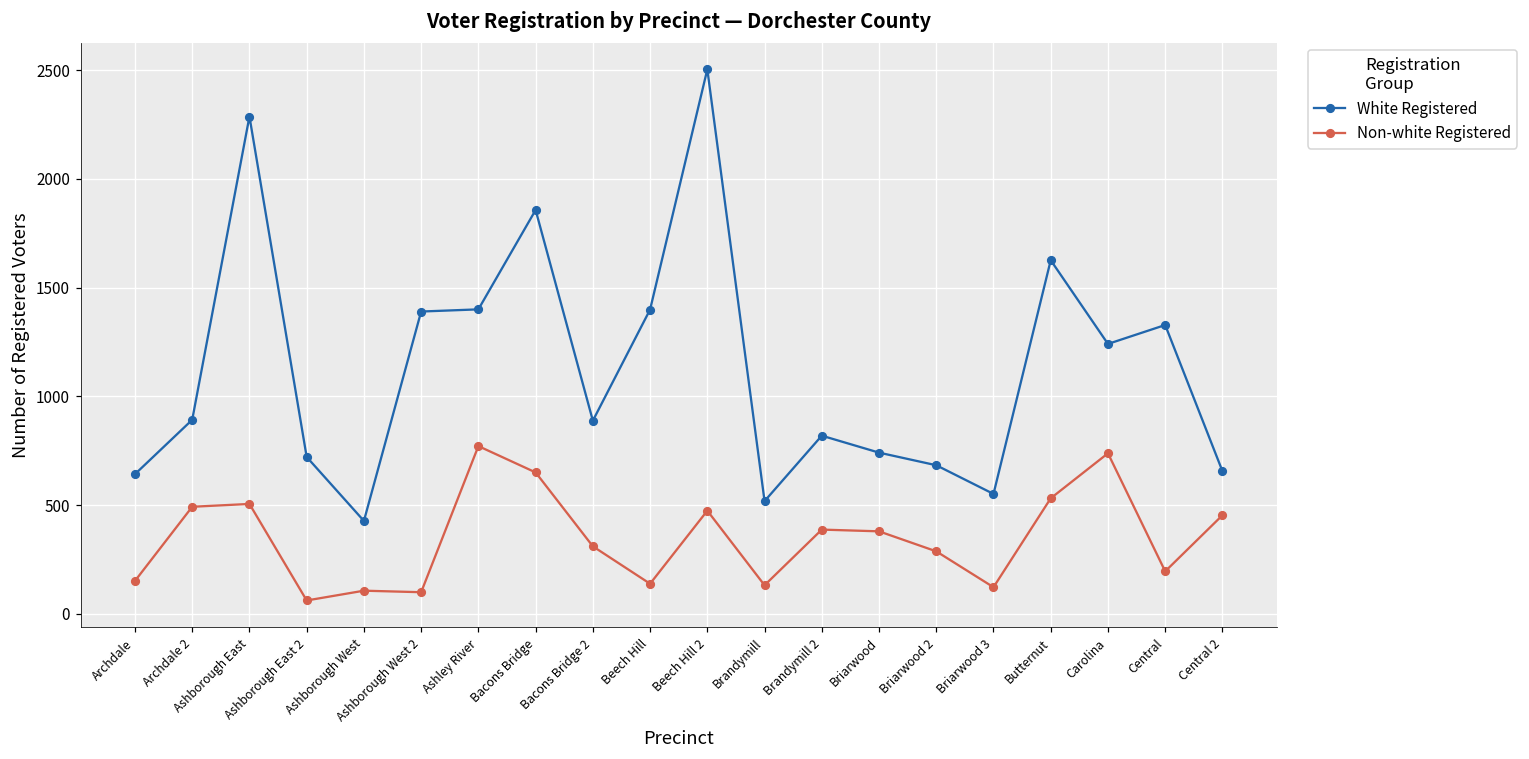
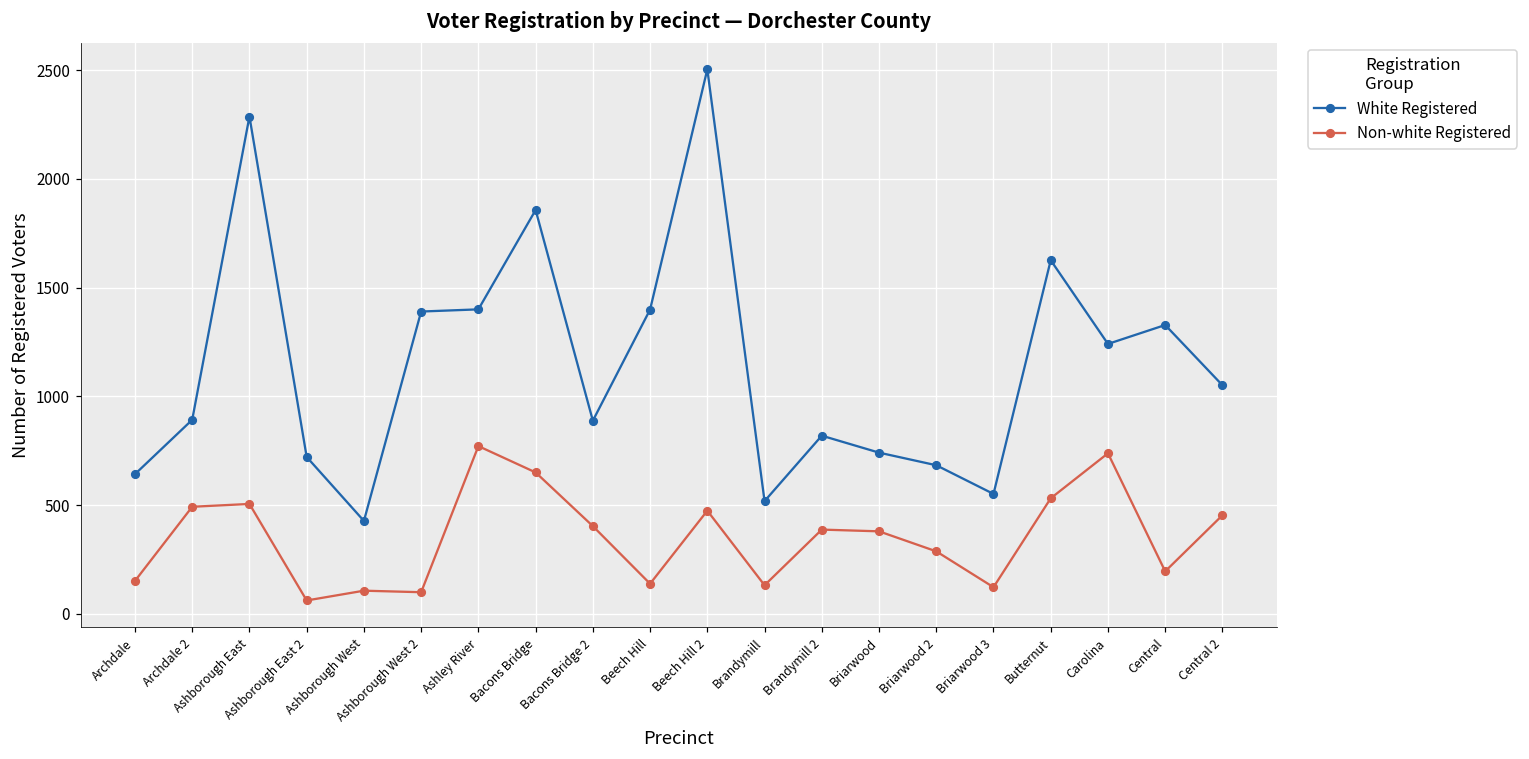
  {
    "White Registered": {
      "Archdale": 640,
      "Archdale 2": 890,
      "Ashborough East": 2290,
      "Ashborough East 2": 720,
      "Ashborough West": 430,
      "Ashborough West 2": 1390,
      "Ashley River": 1400,
      "Bacons Bridge": 1860,
      "Bacons Bridge 2": 890,
      "Beech Hill": 1400,
      "Beech Hill 2": 2500,
      "Brandymill": 520,
      "Brandymill 2": 820,
      "Briarwood": 740,
      "Briarwood 2": 680,
      "Briarwood 3": 550,
      "Butternut": 1630,
      "Carolina": 1240,
      "Central": 1330,
-     "Central 2": 660
+     "Central 2": 1050
    },
    "Non-white Registered": {
      "Archdale": 150,
      "Archdale 2": 490,
      "Ashborough East": 510,
      "Ashborough East 2": 60,
      "Ashborough West": 110,
      "Ashborough West 2": 100,
      "Ashley River": 770,
      "Bacons Bridge": 650,
-     "Bacons Bridge 2": 310,
+     "Bacons Bridge 2": 400,
      "Beech Hill": 140,
      "Beech Hill 2": 470,
      "Brandymill": 130,
      "Brandymill 2": 390,
      "Briarwood": 380,
      "Briarwood 2": 290,
      "Briarwood 3": 120,
      "Butternut": 530,
      "Carolina": 740,
      "Central": 200,
      "Central 2": 450
    }
  }
